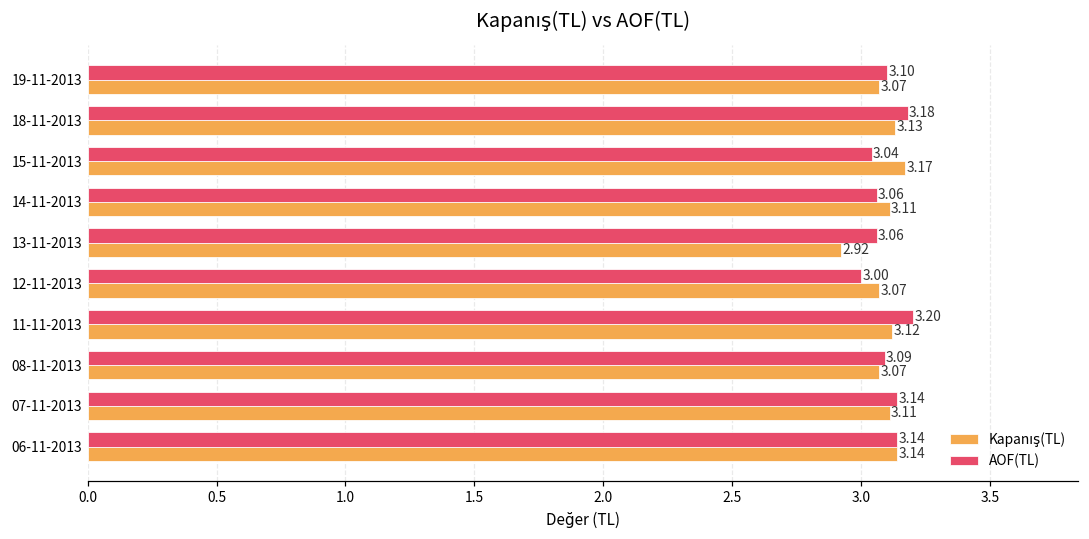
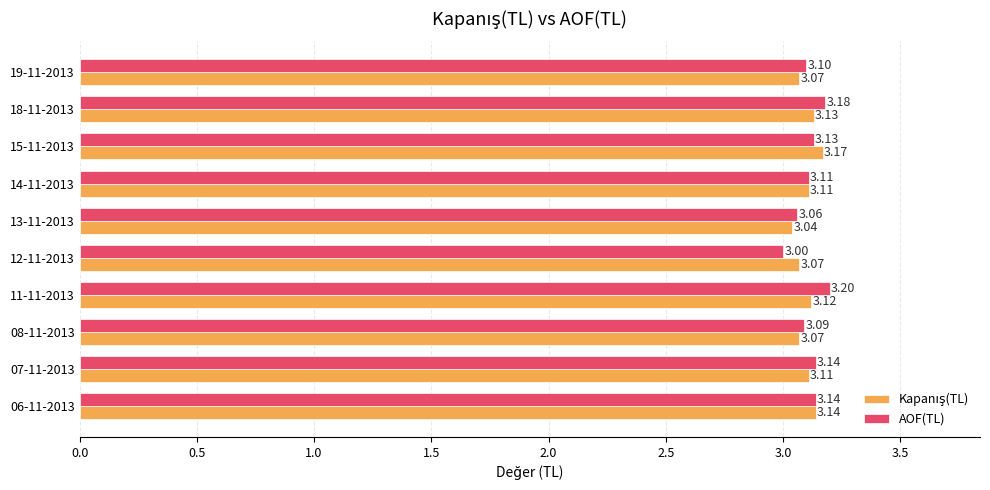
  {
    "Kapanış(TL)": {
      "19-11-2013": 3.07,
      "18-11-2013": 3.13,
      "15-11-2013": 3.17,
      "14-11-2013": 3.11,
-     "13-11-2013": 2.92,
+     "13-11-2013": 3.04,
      "12-11-2013": 3.07,
      "11-11-2013": 3.12,
      "08-11-2013": 3.07,
      "07-11-2013": 3.11,
      "06-11-2013": 3.14
    },
    "AOF(TL)": {
      "19-11-2013": 3.10,
      "18-11-2013": 3.18,
-     "15-11-2013": 3.04,
-     "14-11-2013": 3.06,
+     "15-11-2013": 3.13,
+     "14-11-2013": 3.11,
      "13-11-2013": 3.06,
      "12-11-2013": 3.00,
      "11-11-2013": 3.20,
      "08-11-2013": 3.09,
      "07-11-2013": 3.14,
      "06-11-2013": 3.14
    }
  }
